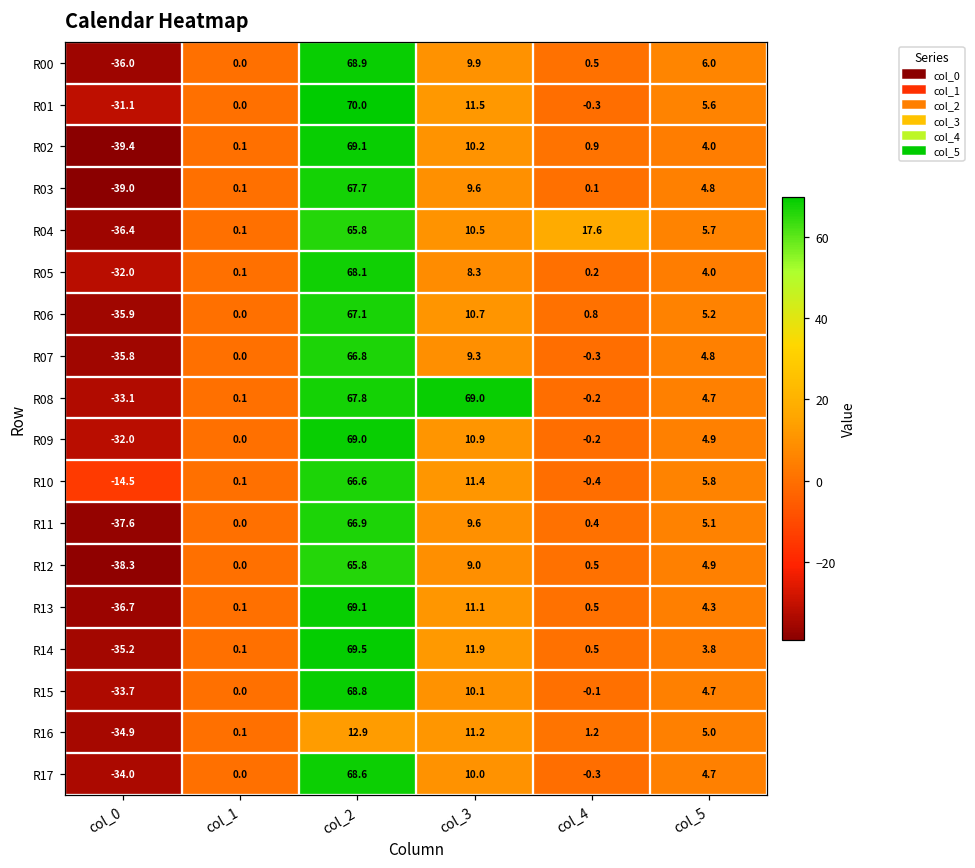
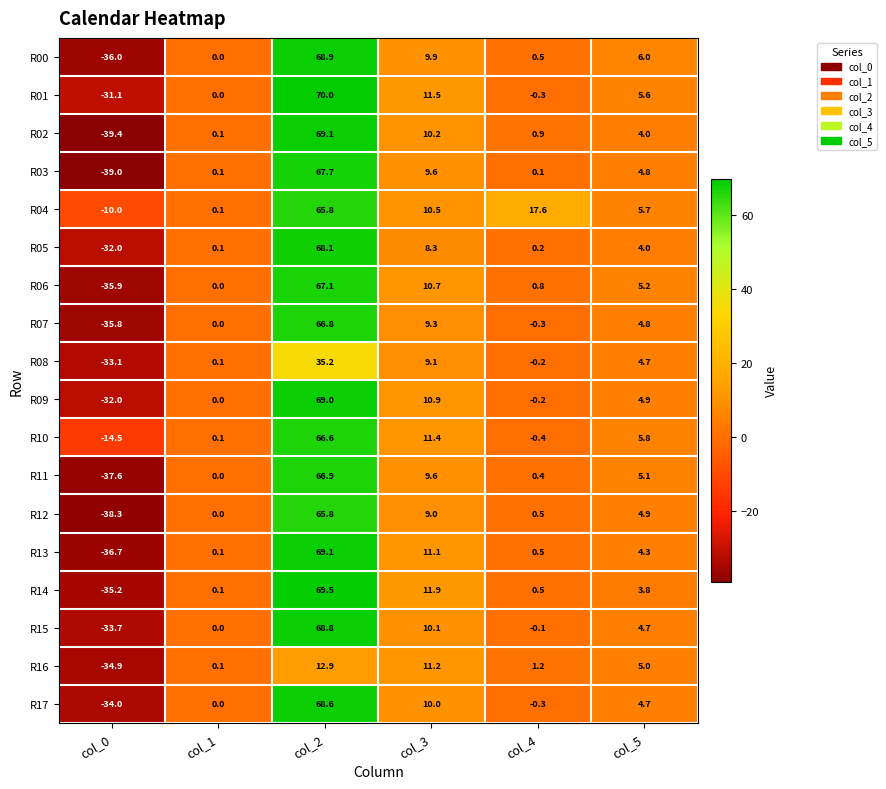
  {
    "R00": {
      "col_0": -36.0,
      "col_1": 0.0,
      "col_2": 68.9,
      "col_3": 9.9,
      "col_4": 0.5,
      "col_5": 6.0
    },
    "R01": {
      "col_0": -31.1,
      "col_1": 0.0,
      "col_2": 70.0,
      "col_3": 11.5,
      "col_4": -0.3,
      "col_5": 5.6
    },
    "R02": {
      "col_0": -39.4,
      "col_1": 0.1,
      "col_2": 69.1,
      "col_3": 10.2,
      "col_4": 0.9,
      "col_5": 4.0
    },
    "R03": {
      "col_0": -39.0,
      "col_1": 0.1,
      "col_2": 67.7,
      "col_3": 9.6,
      "col_4": 0.1,
      "col_5": 4.8
    },
    "R04": {
-     "col_0": -36.4,
+     "col_0": -10.0,
      "col_1": 0.1,
      "col_2": 65.8,
      "col_3": 10.5,
      "col_4": 17.6,
      "col_5": 5.7
    },
    "R05": {
      "col_0": -32.0,
      "col_1": 0.1,
      "col_2": 68.1,
      "col_3": 8.3,
      "col_4": 0.2,
      "col_5": 4.0
    },
    "R06": {
      "col_0": -35.9,
      "col_1": 0.0,
      "col_2": 67.1,
      "col_3": 10.7,
      "col_4": 0.8,
      "col_5": 5.2
    },
    "R07": {
      "col_0": -35.8,
      "col_1": 0.0,
      "col_2": 66.8,
      "col_3": 9.3,
      "col_4": -0.3,
      "col_5": 4.8
    },
    "R08": {
      "col_0": -33.1,
      "col_1": 0.1,
-     "col_2": 67.8,
-     "col_3": 69.0,
+     "col_2": 35.2,
+     "col_3": 9.1,
      "col_4": -0.2,
      "col_5": 4.7
    },
    "R09": {
      "col_0": -32.0,
      "col_1": 0.0,
      "col_2": 69.0,
      "col_3": 10.9,
      "col_4": -0.2,
      "col_5": 4.9
    },
    "R10": {
      "col_0": -14.5,
      "col_1": 0.1,
      "col_2": 66.6,
      "col_3": 11.4,
      "col_4": -0.4,
      "col_5": 5.8
    },
    "R11": {
      "col_0": -37.6,
      "col_1": 0.0,
      "col_2": 66.9,
      "col_3": 9.6,
      "col_4": 0.4,
      "col_5": 5.1
    },
    "R12": {
      "col_0": -38.3,
      "col_1": 0.0,
      "col_2": 65.8,
      "col_3": 9.0,
      "col_4": 0.5,
      "col_5": 4.9
    },
    "R13": {
      "col_0": -36.7,
      "col_1": 0.1,
      "col_2": 69.1,
      "col_3": 11.1,
      "col_4": 0.5,
      "col_5": 4.3
    },
    "R14": {
      "col_0": -35.2,
      "col_1": 0.1,
      "col_2": 69.5,
      "col_3": 11.9,
      "col_4": 0.5,
      "col_5": 3.8
    },
    "R15": {
      "col_0": -33.7,
      "col_1": 0.0,
      "col_2": 68.8,
      "col_3": 10.1,
      "col_4": -0.1,
      "col_5": 4.7
    },
    "R16": {
      "col_0": -34.9,
      "col_1": 0.1,
      "col_2": 12.9,
      "col_3": 11.2,
      "col_4": 1.2,
      "col_5": 5.0
    },
    "R17": {
      "col_0": -34.0,
      "col_1": 0.0,
      "col_2": 68.6,
      "col_3": 10.0,
      "col_4": -0.3,
      "col_5": 4.7
    }
  }
